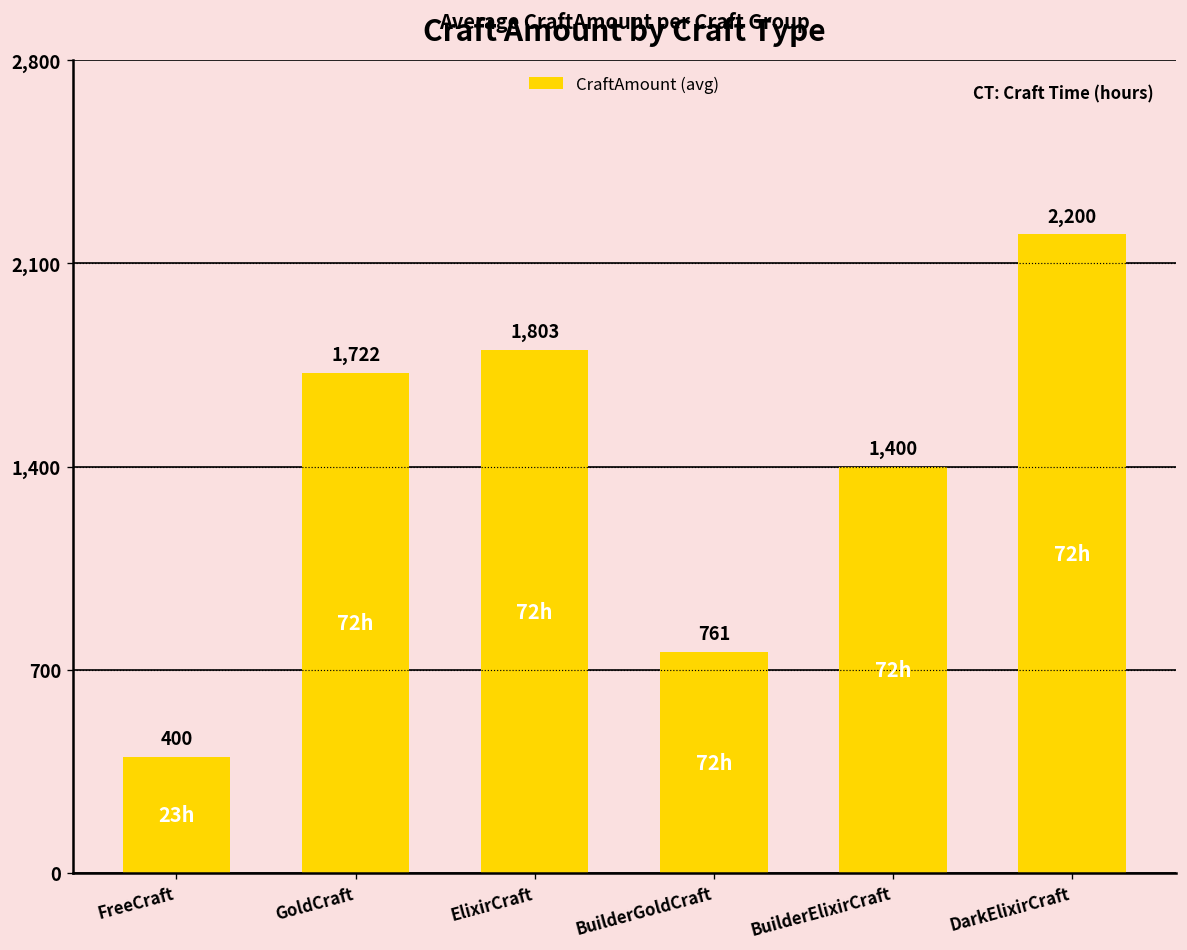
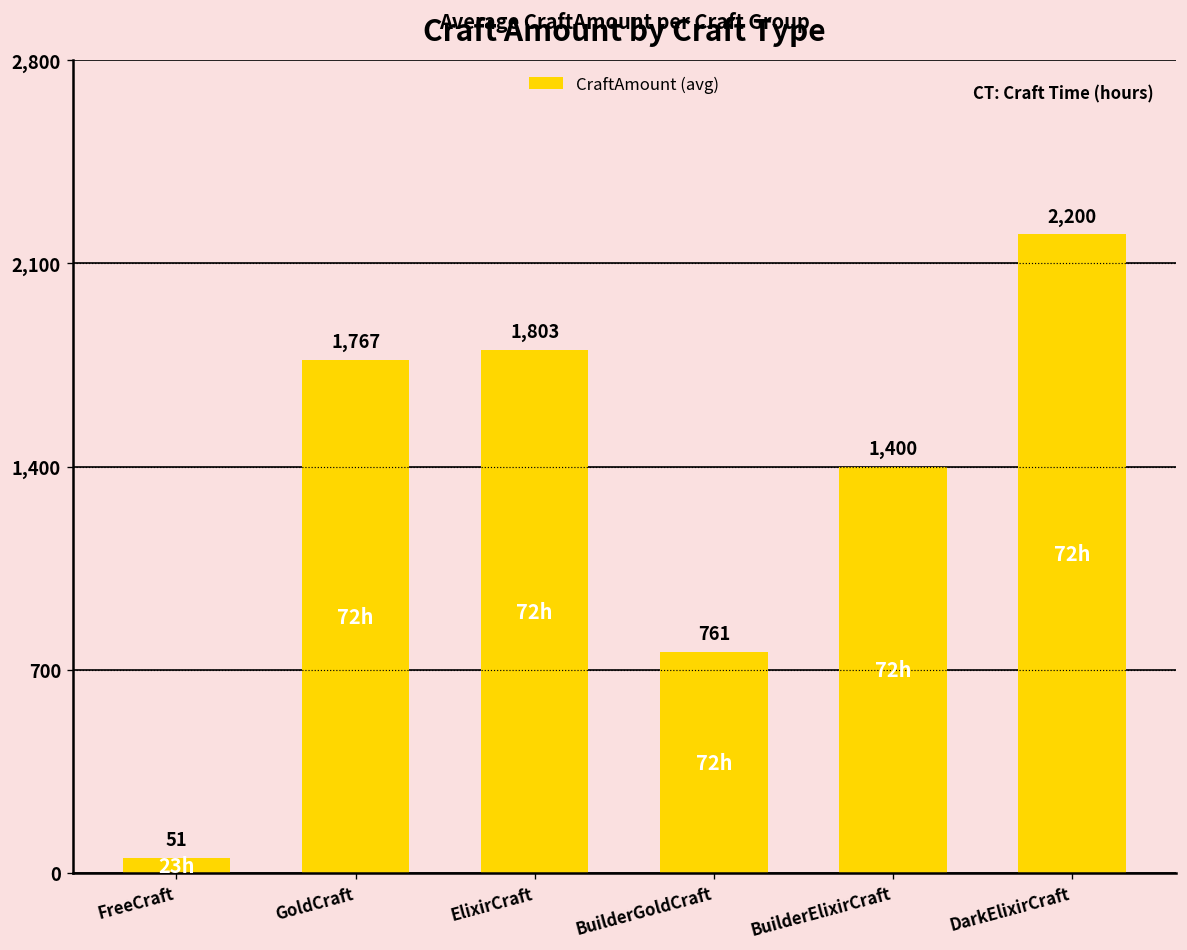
  {
-   "FreeCraft": "400",
-   "GoldCraft": "1,722",
+   "FreeCraft": "51",
+   "GoldCraft": "1,767",
    "ElixirCraft": "1,803",
    "BuilderGoldCraft": "761",
    "BuilderElixirCraft": "1,400",
    "DarkElixirCraft": "2,200"
  }
